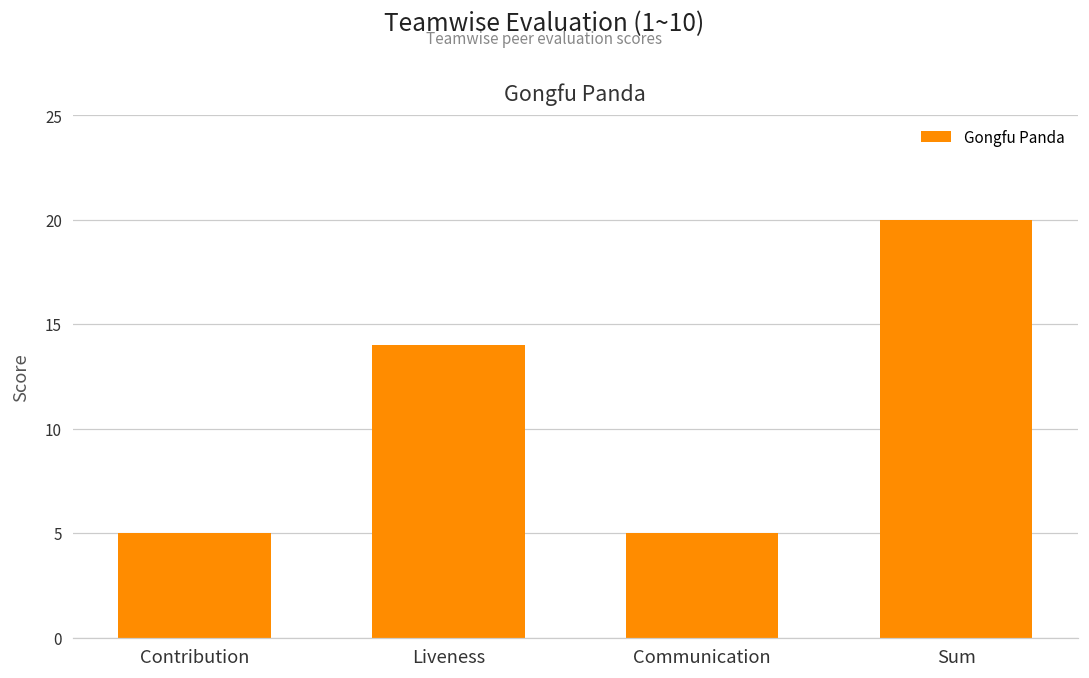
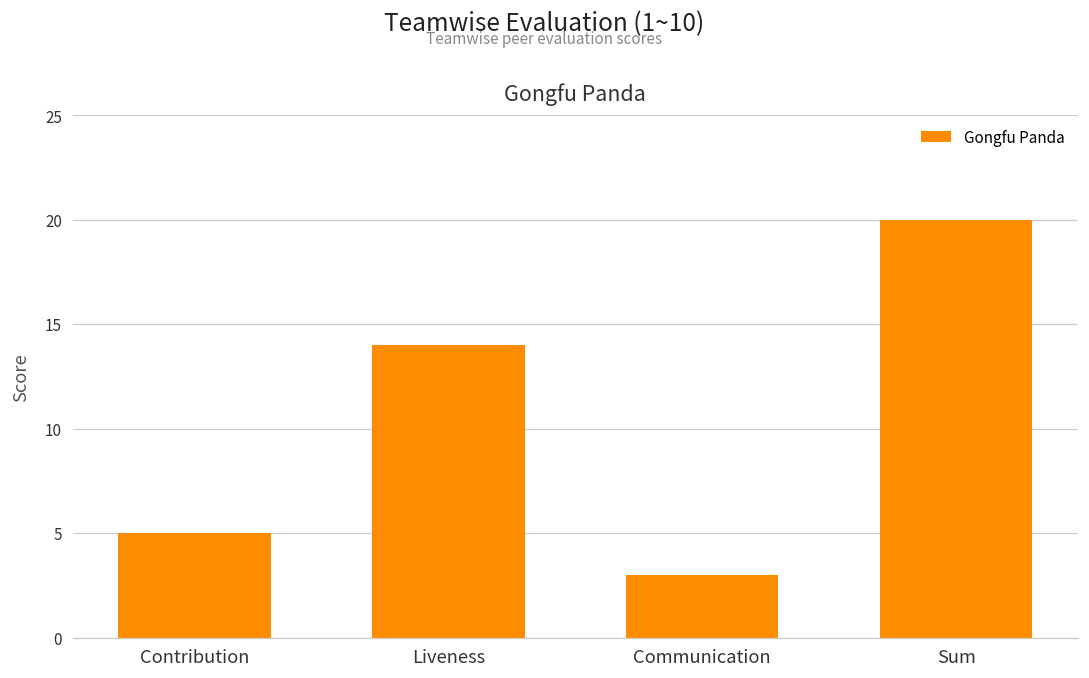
  {
    "Contribution": 5,
    "Liveness": 14,
-   "Communication": 5,
+   "Communication": 3,
    "Sum": 20
  }
